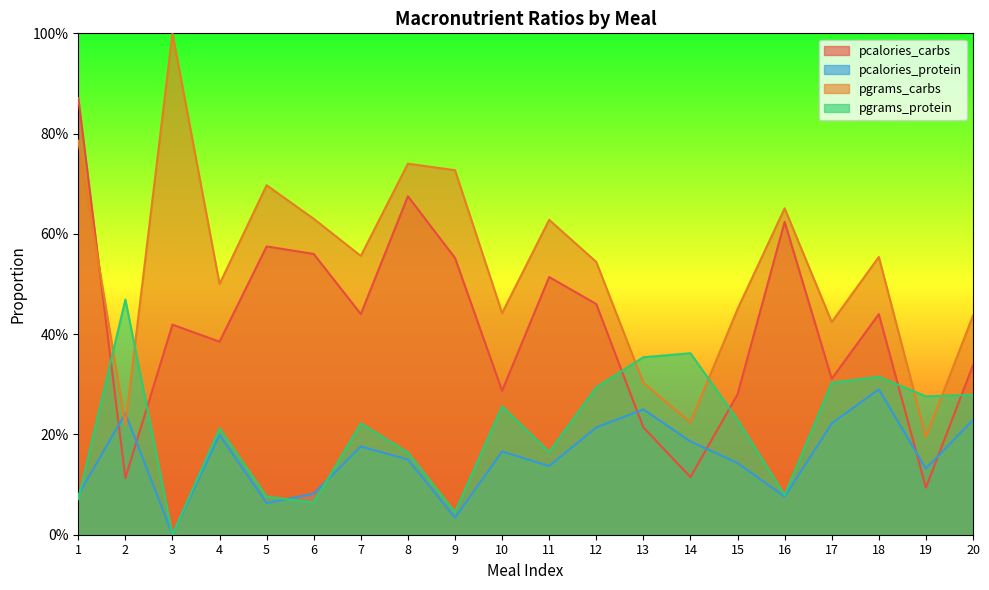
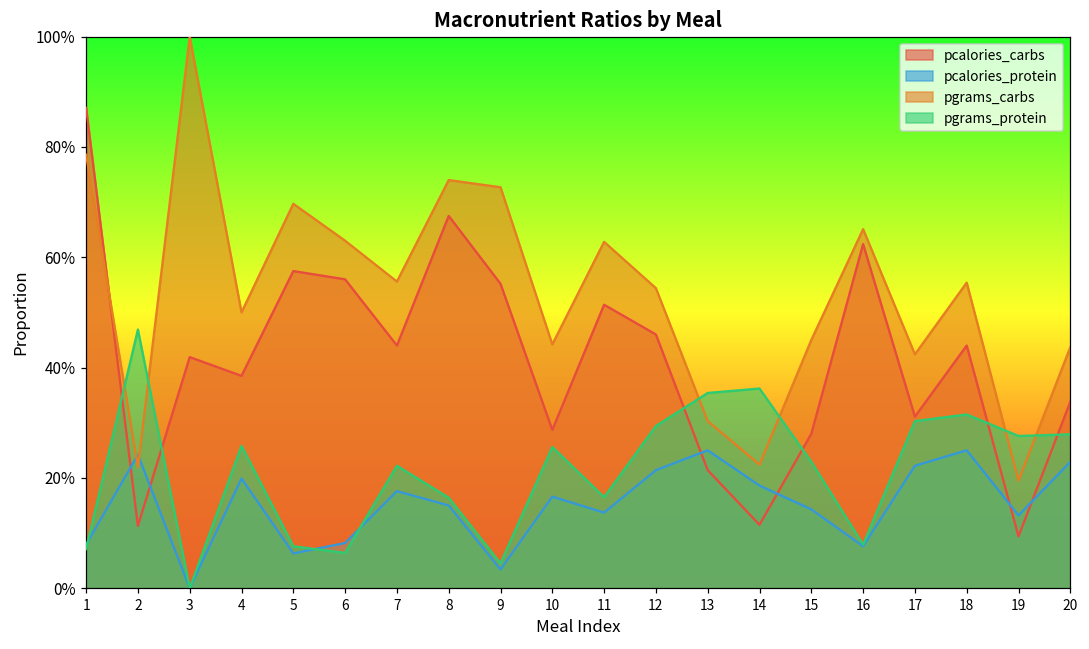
  {
    "pcalories_protein": {
      "1": "8%",
      "2": "24%",
      "4": "20%",
      "5": "6%",
      "6": "8%",
      "7": "18%",
      "8": "15%",
      "9": "3%",
      "10": "17%",
      "11": "14%",
      "12": "21%",
      "13": "25%",
      "14": "19%",
      "15": "14%",
      "17": "22%",
-     "18": "29%",
+     "18": "25%",
      "19": "13%",
      "20": "23%"
    },
    "pgrams_protein": {
      "1": "7%",
      "2": "47%",
-     "4": "21%",
+     "4": "26%",
      "5": "8%",
      "6": "6%",
      "7": "22%",
      "8": "16%",
      "9": "5%",
      "10": "26%",
      "11": "17%",
      "12": "29%",
      "13": "35%",
      "14": "36%",
      "15": "23%",
      "17": "30%",
      "18": "32%",
      "19": "28%",
      "20": "28%"
    }
  }
